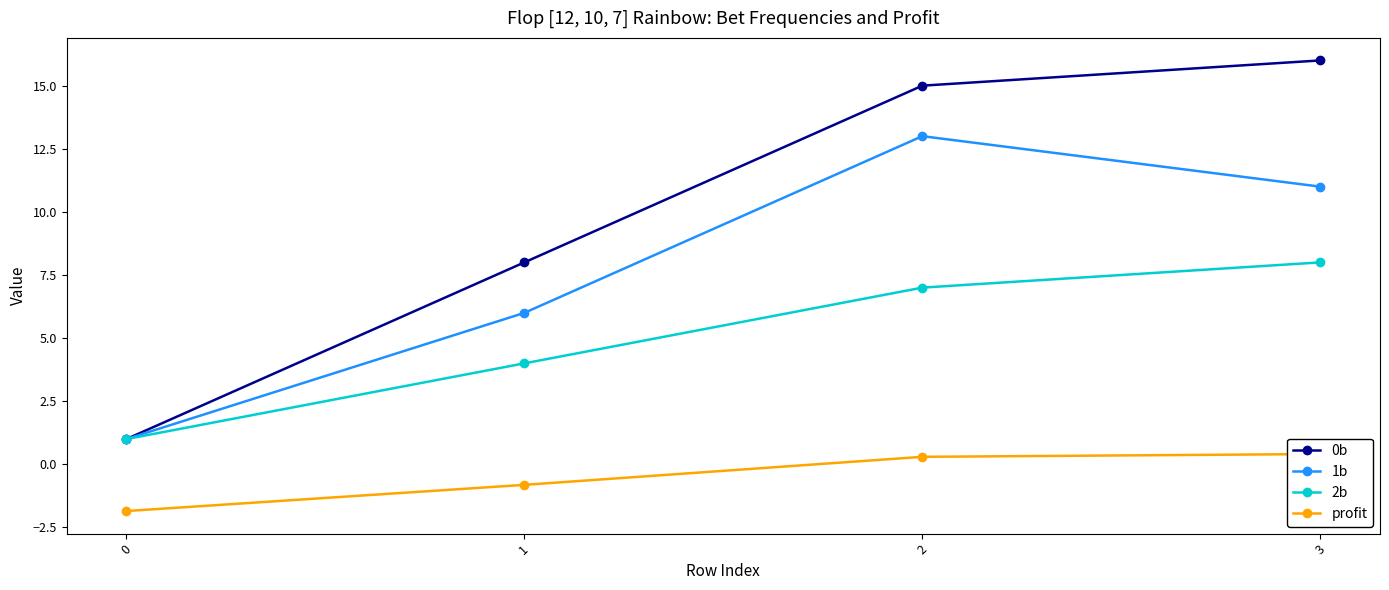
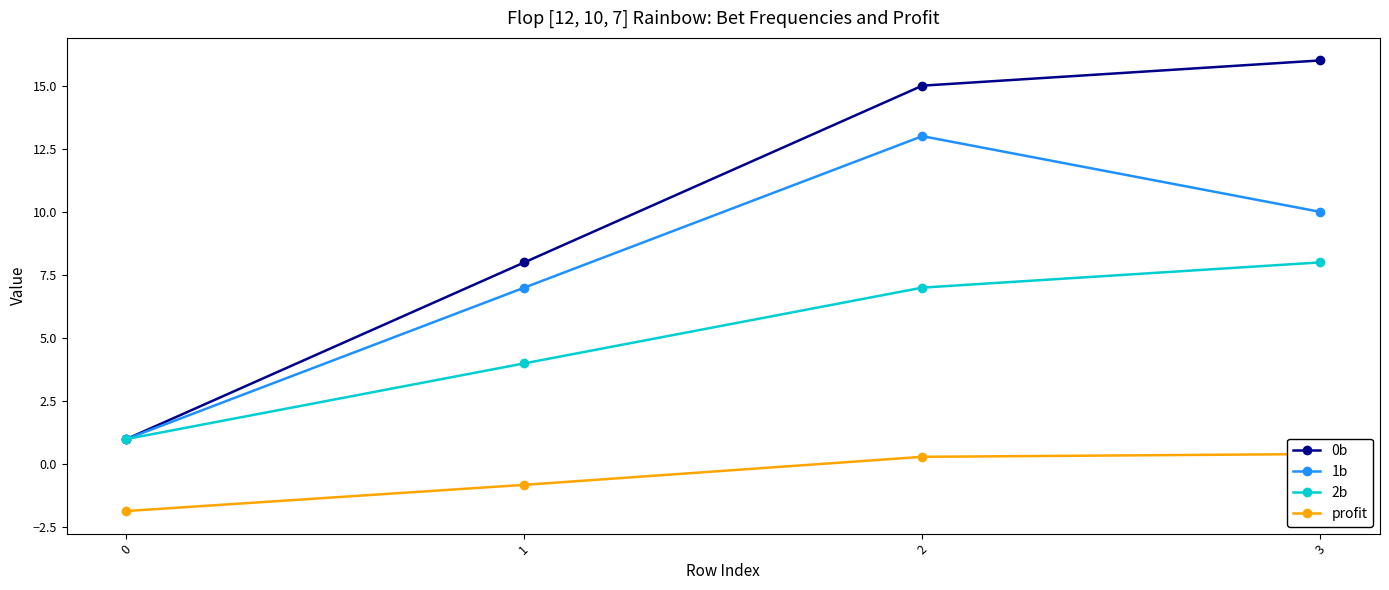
  {
    "0b": {
      "1": 8,
      "2": 15,
      "3": 16
    },
    "1b": {
-     "1": 6,
+     "1": 7,
      "2": 13,
-     "3": 11
+     "3": 10
    },
    "2b": {
      "1": 4,
      "2": 7,
      "3": 8
    },
    "profit": {
      "0": -1.9,
      "1": -0.8,
      "2": 0.3
    }
  }
